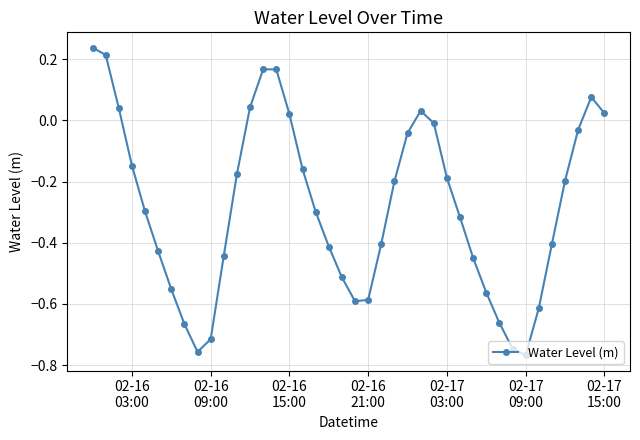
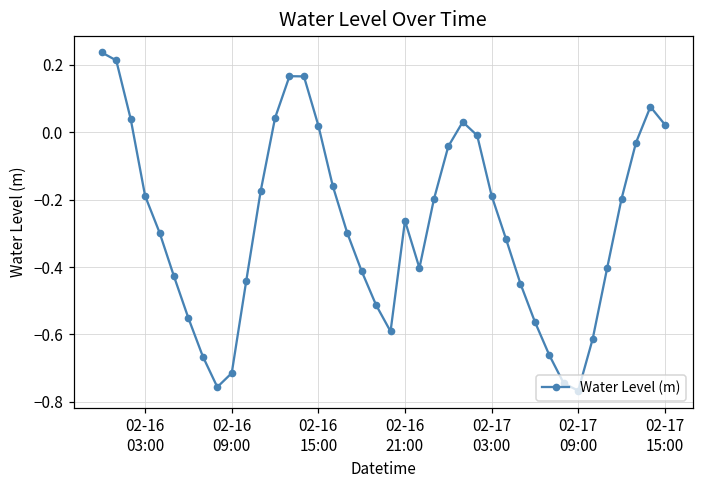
  {
-   "02-16 03:00": -0.15,
+   "02-16 03:00": -0.19,
    "02-16 09:00": -0.71,
    "02-16 15:00": 0.02,
-   "02-16 21:00": -0.59,
+   "02-16 21:00": -0.26,
    "02-17 03:00": -0.19,
    "02-17 15:00": 0.02
  }
